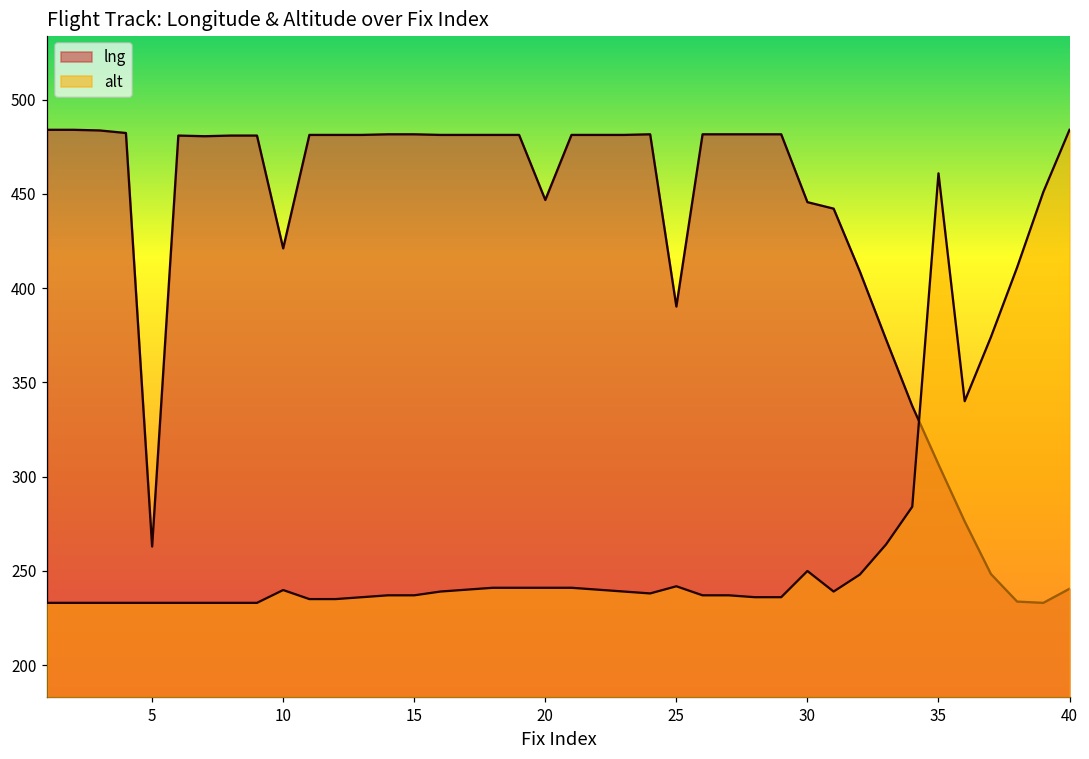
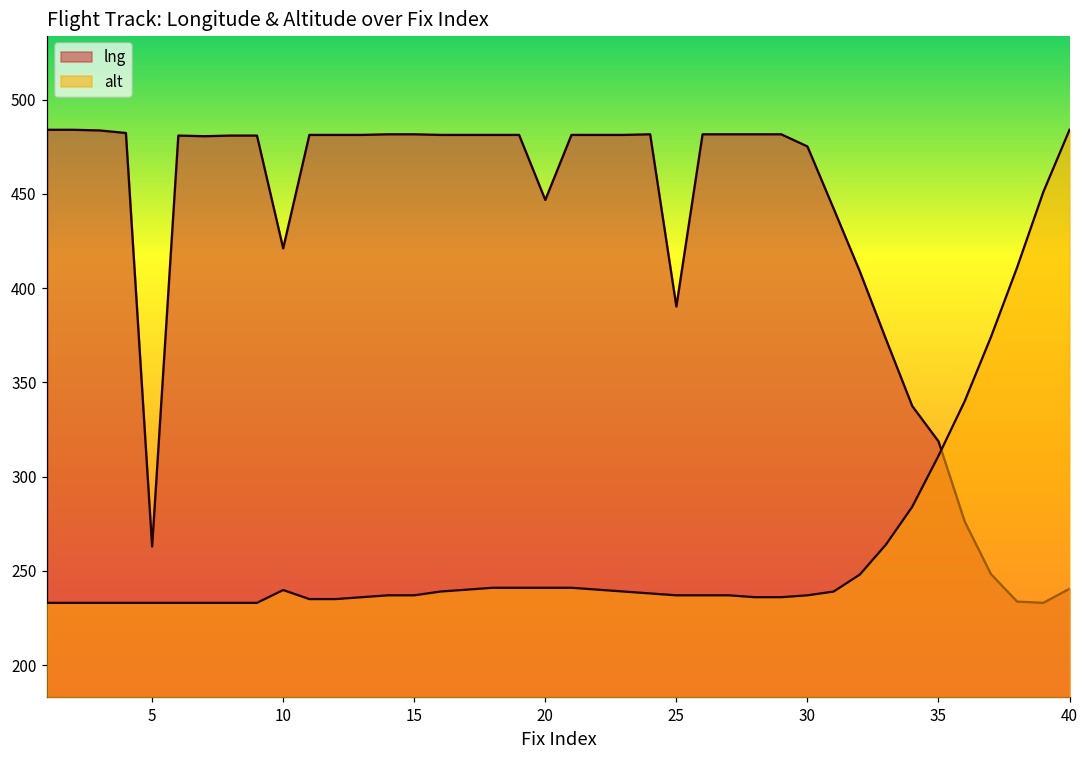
  {
    "lng": {
      "5": 263,
      "10": 421,
      "15": 482,
      "20": 447,
      "25": 390,
-     "30": 446,
-     "35": 306,
+     "30": 475,
+     "35": 319,
      "40": 240
    },
    "alt": {
      "5": 233,
      "10": 240,
      "15": 237,
      "20": 241,
-     "25": 242,
-     "30": 250,
-     "35": 461,
+     "25": 237,
+     "30": 237,
+     "35": 311,
      "40": 484
    }
  }
